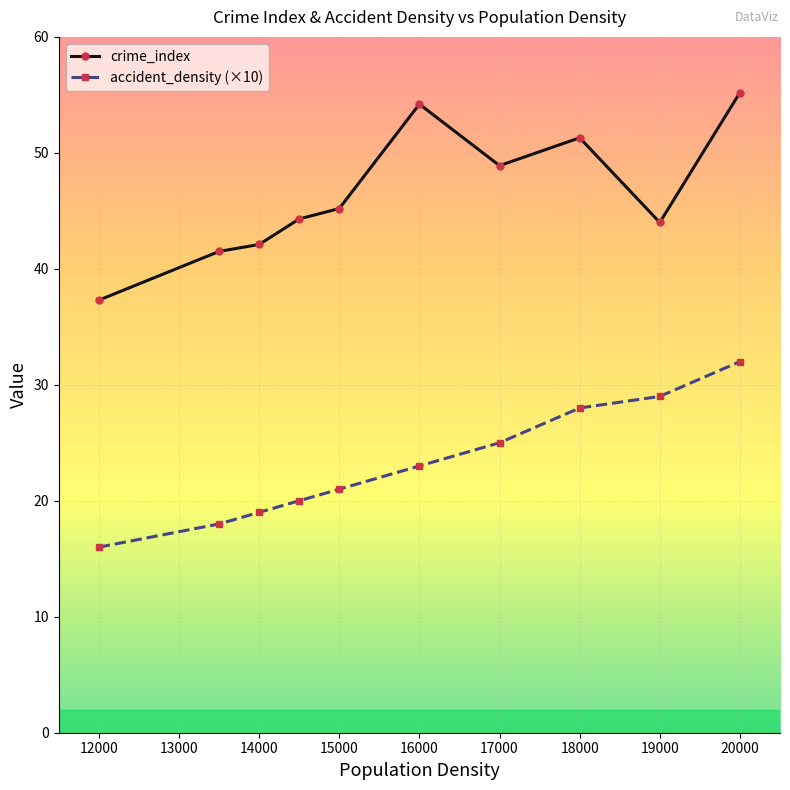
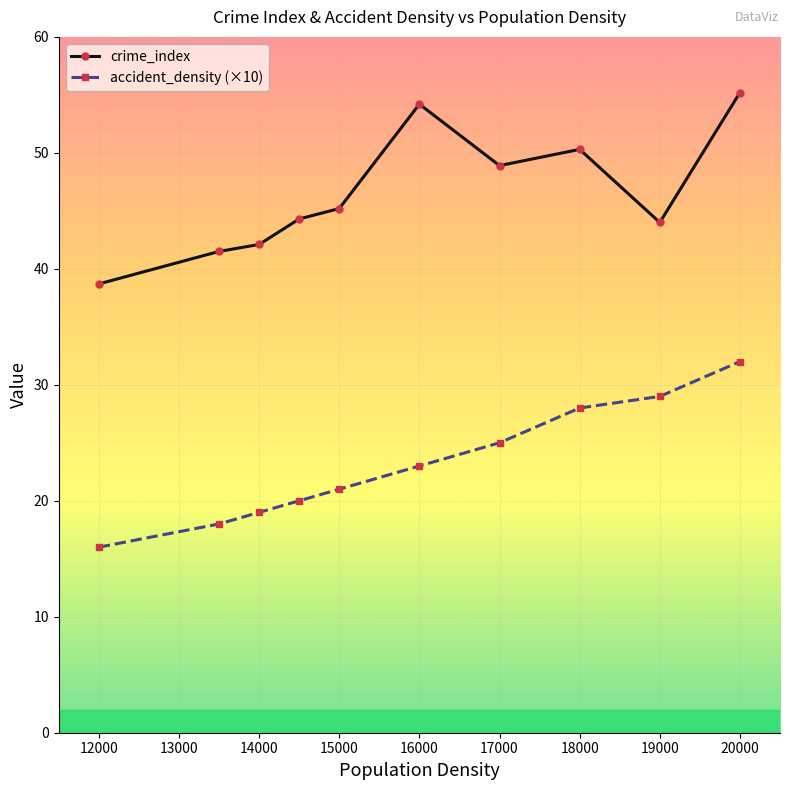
  {
    "crime_index": {
-     "12000": 37.3,
+     "12000": 38.7,
      "14000": 42.1,
      "15000": 45.2,
      "16000": 54.2,
      "17000": 48.9,
-     "18000": 51.3,
+     "18000": 50.3,
      "19000": 44.0,
      "20000": 55.2
    },
    "accident_density (×10)": {
      "12000": 16.0,
      "14000": 19.0,
      "15000": 21.0,
      "16000": 23.0,
      "17000": 25.0,
      "18000": 28.0,
      "19000": 29.0,
      "20000": 32.0
    }
  }
